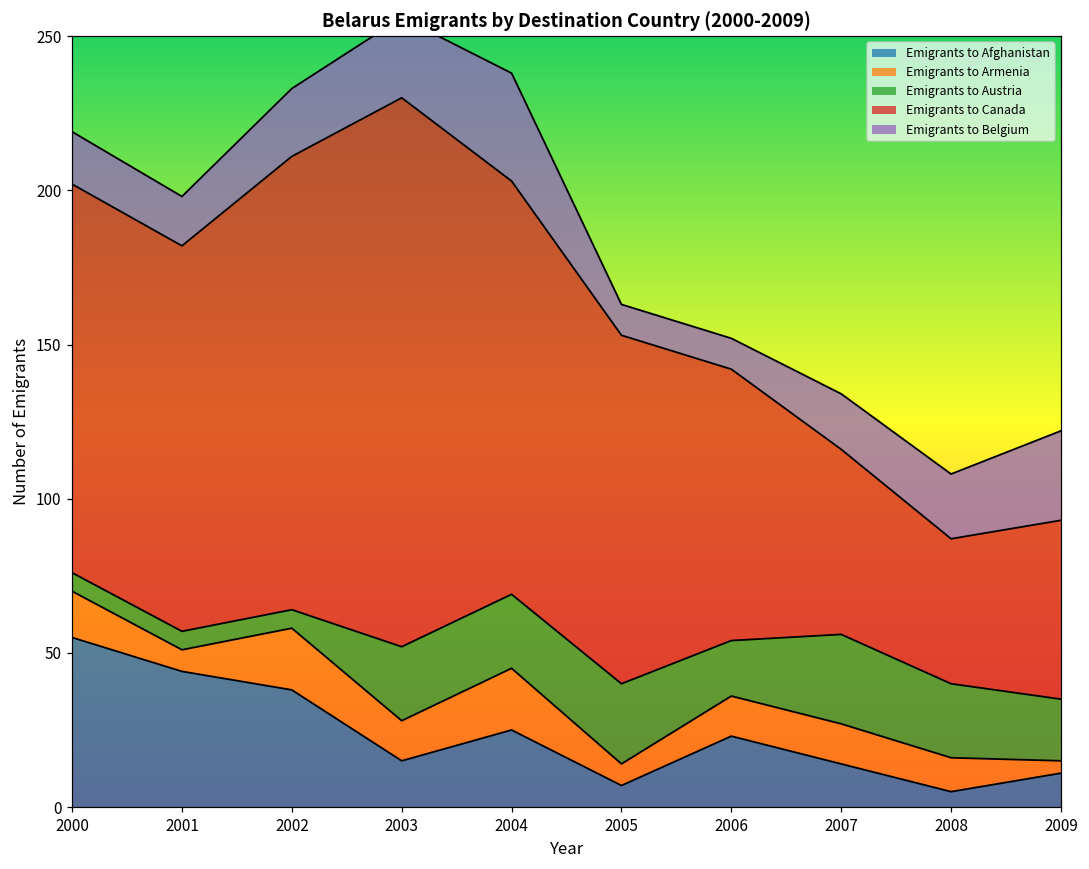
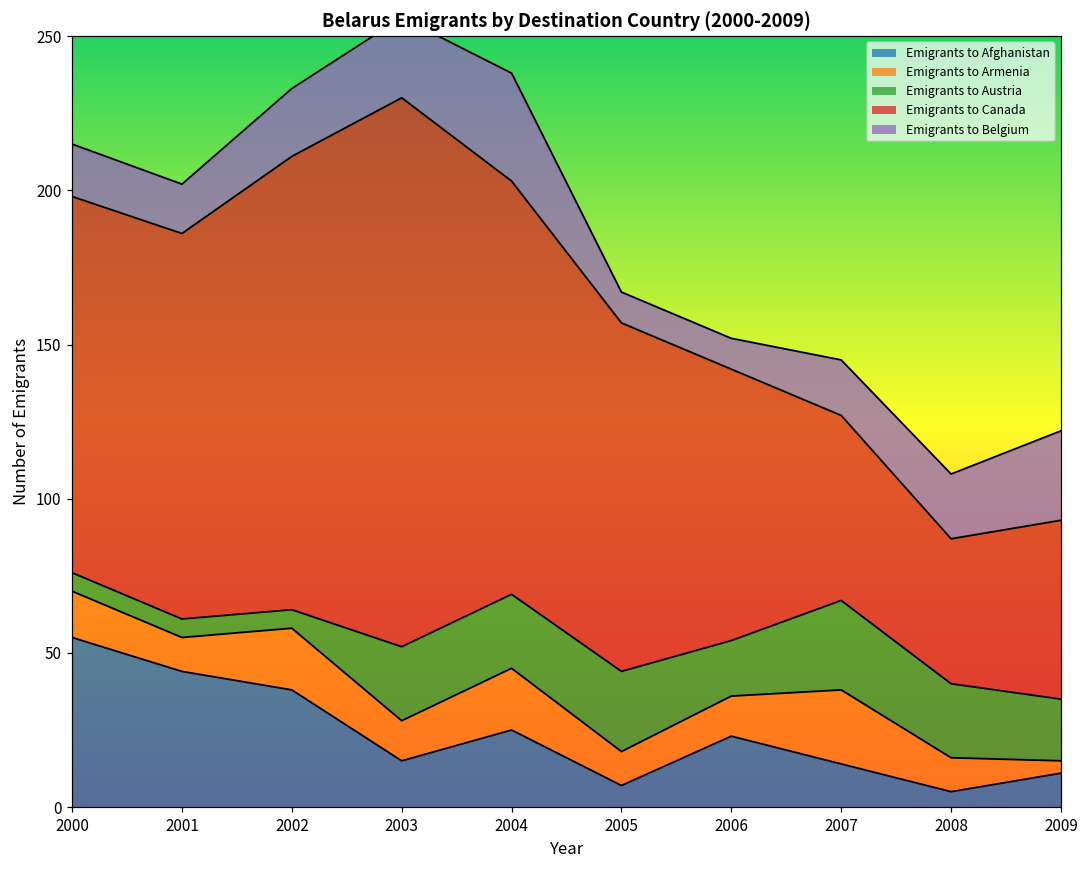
  {
    "Emigrants to Afghanistan": {
      "2000": 55,
      "2001": 44,
      "2002": 38,
      "2003": 15,
      "2004": 25,
      "2005": 7,
      "2006": 23,
      "2007": 14,
      "2008": 5,
      "2009": 11
    },
    "Emigrants to Armenia": {
      "2000": 15,
-     "2001": 7,
+     "2001": 11,
      "2002": 20,
      "2003": 13,
      "2004": 20,
-     "2005": 7,
+     "2005": 11,
      "2006": 13,
-     "2007": 13,
+     "2007": 24,
      "2008": 11,
      "2009": 4
    },
    "Emigrants to Austria": {
      "2000": 6,
      "2001": 6,
      "2002": 6,
      "2003": 24,
      "2004": 24,
      "2005": 26,
      "2006": 18,
      "2007": 29,
      "2008": 24,
      "2009": 20
    },
    "Emigrants to Canada": {
-     "2000": 126,
+     "2000": 122,
      "2001": 125,
      "2002": 147,
      "2003": 178,
      "2004": 134,
      "2005": 113,
      "2006": 88,
      "2007": 60,
      "2008": 47,
      "2009": 58
    },
    "Emigrants to Belgium": {
      "2000": 17,
      "2001": 16,
      "2002": 22,
      "2004": 35,
      "2005": 10,
      "2006": 10,
      "2007": 18,
      "2008": 21,
      "2009": 29
    }
  }
